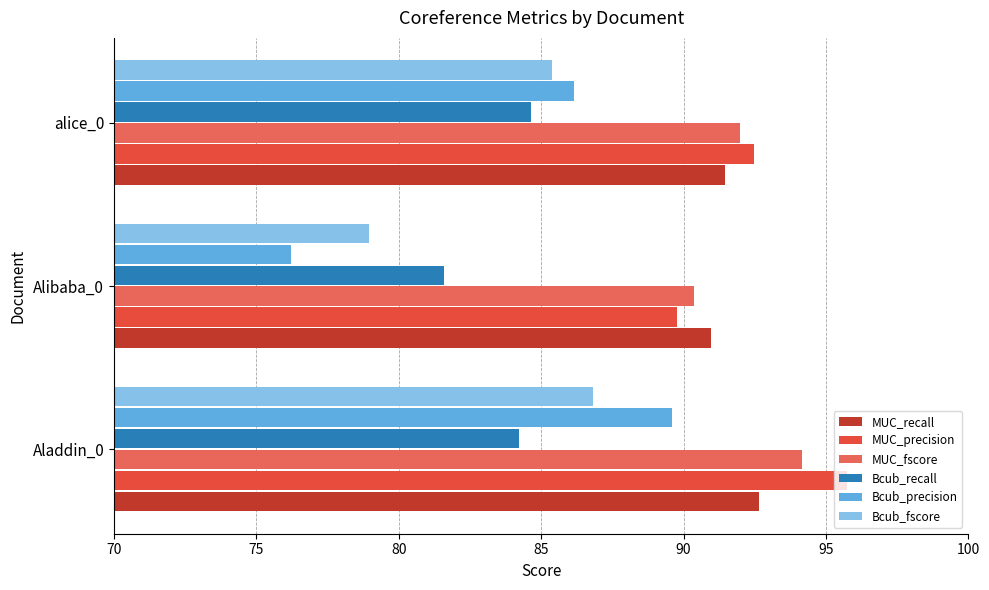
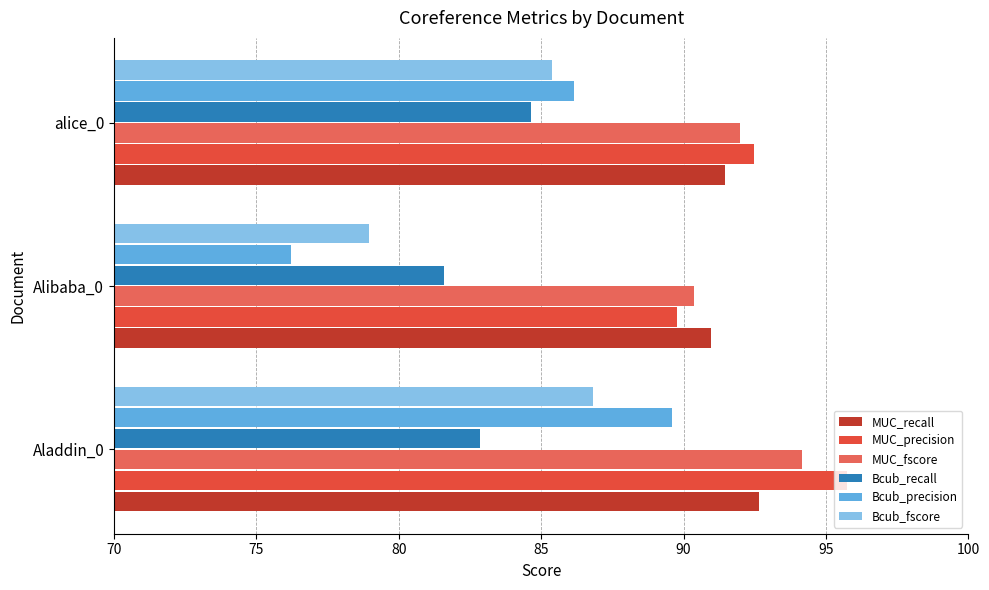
  {
    "Bcub_recall": {
      "alice_0": 84.6,
      "Alibaba_0": 81.6,
-     "Aladdin_0": 84.2
+     "Aladdin_0": 82.8
    }
  }
